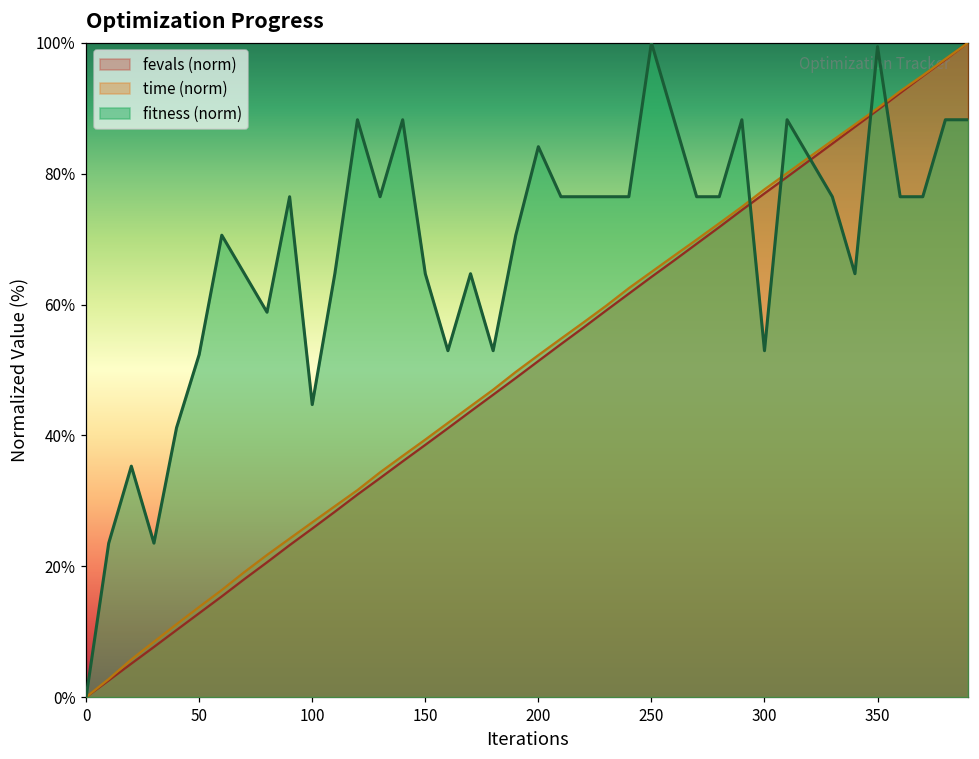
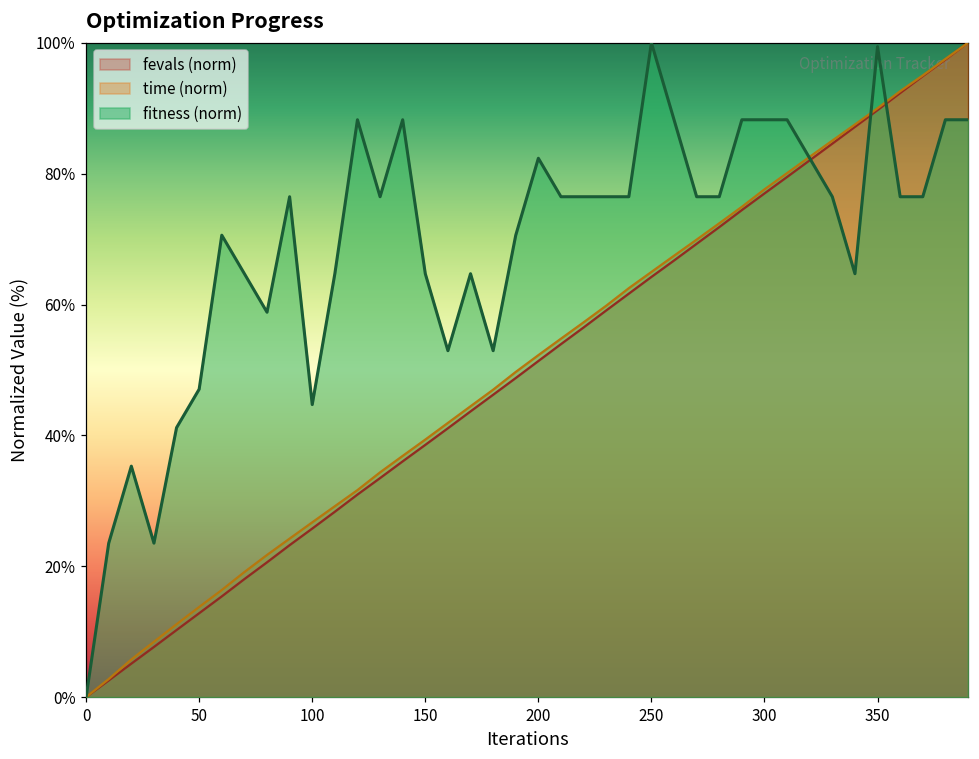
  {
    "fitness (norm)": {
-     "50": "52%",
+     "50": "47%",
      "100": "45%",
      "150": "65%",
-     "200": "84%",
+     "200": "82%",
      "250": "100%",
-     "300": "53%",
+     "300": "88%",
      "350": "99%"
    }
  }
